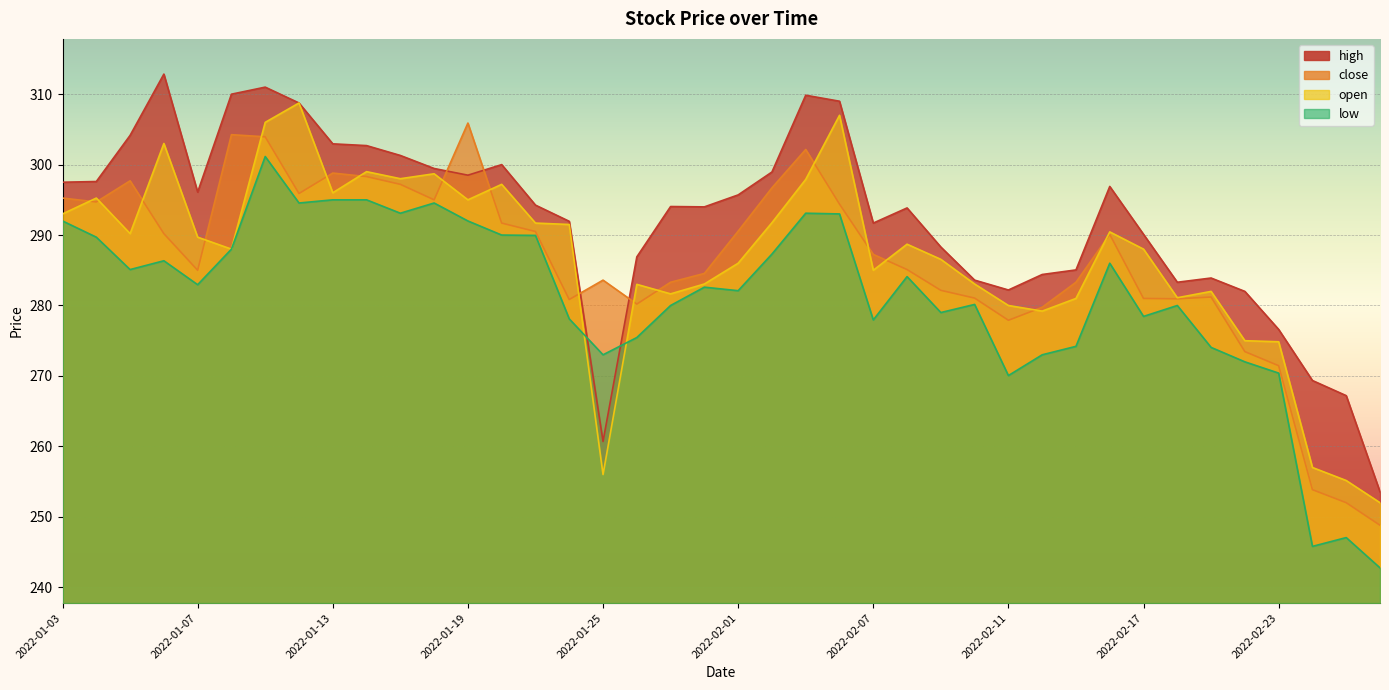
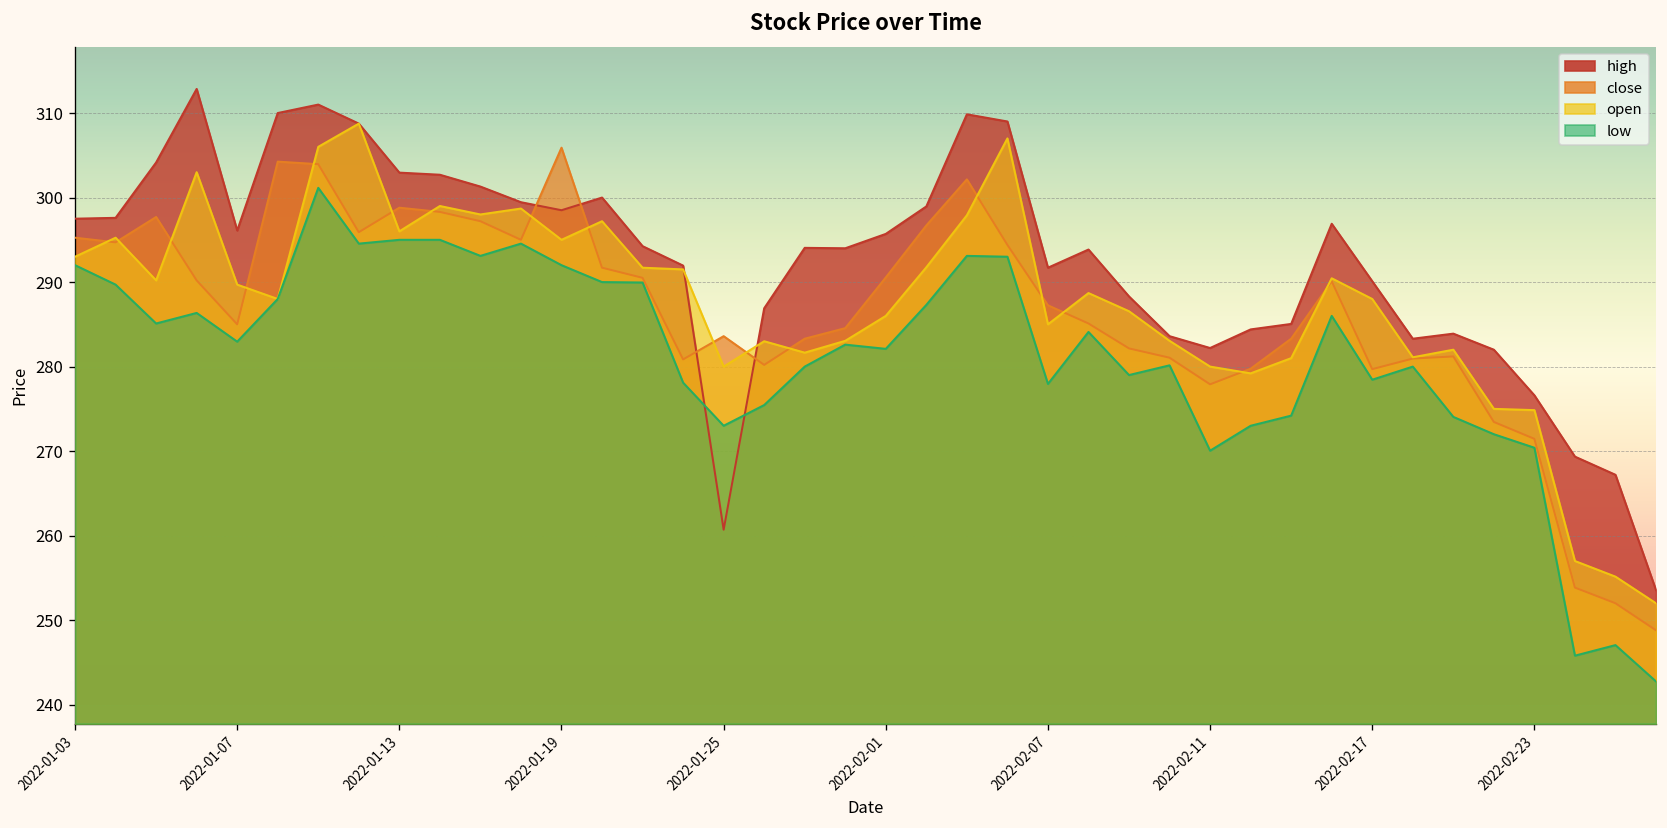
  {
    "high": {
      "2022-01-03": 298,
      "2022-01-07": 296,
      "2022-01-13": 303,
      "2022-01-19": 299,
      "2022-01-25": 261,
      "2022-02-01": 296,
      "2022-02-07": 292,
      "2022-02-11": 282,
      "2022-02-17": 290,
      "2022-02-23": 277
    },
    "close": {
      "2022-01-03": 295,
      "2022-01-07": 285,
      "2022-01-13": 299,
      "2022-01-19": 306,
      "2022-01-25": 284,
      "2022-02-01": 291,
      "2022-02-07": 287,
      "2022-02-11": 278,
-     "2022-02-17": 281,
+     "2022-02-17": 280,
      "2022-02-23": 271
    },
    "open": {
      "2022-01-03": 293,
      "2022-01-07": 290,
      "2022-01-13": 296,
      "2022-01-19": 295,
-     "2022-01-25": 256,
+     "2022-01-25": 280,
      "2022-02-01": 286,
      "2022-02-07": 285,
      "2022-02-11": 280,
      "2022-02-17": 288,
      "2022-02-23": 275
    },
    "low": {
      "2022-01-03": 292,
      "2022-01-07": 283,
      "2022-01-13": 295,
      "2022-01-19": 292,
      "2022-01-25": 273,
      "2022-02-01": 282,
      "2022-02-07": 278,
      "2022-02-11": 270,
      "2022-02-17": 278,
      "2022-02-23": 270
    }
  }
